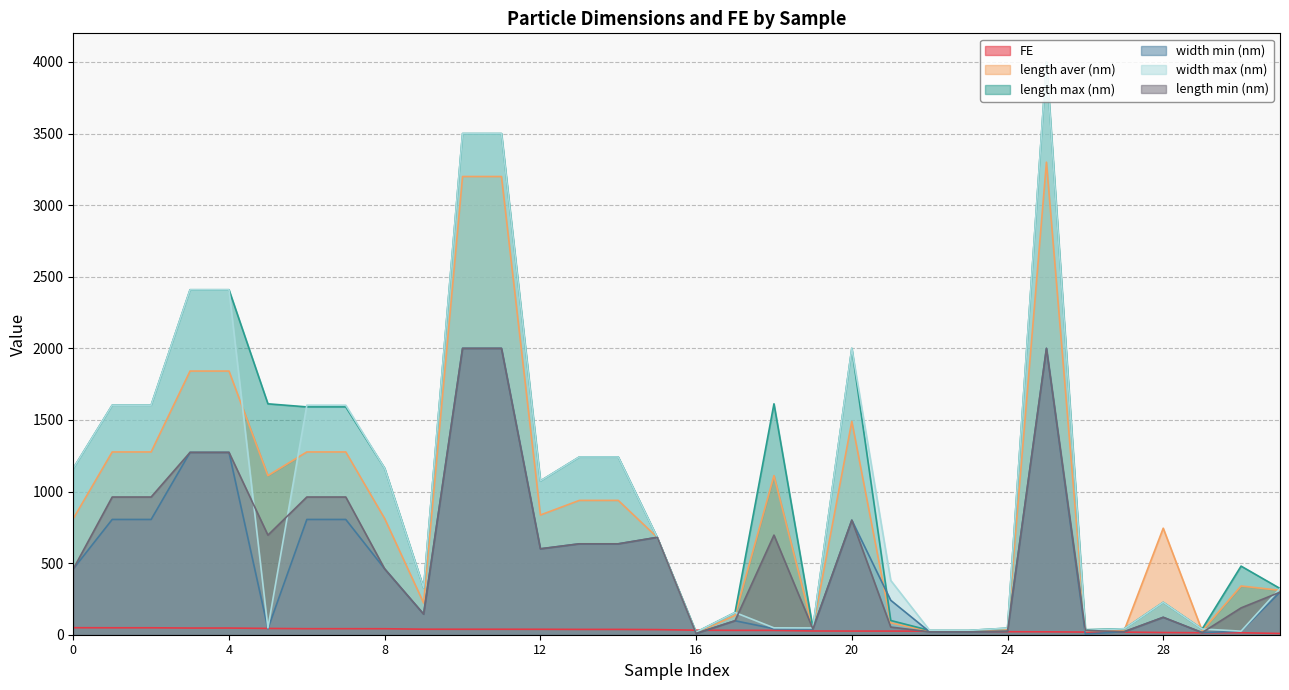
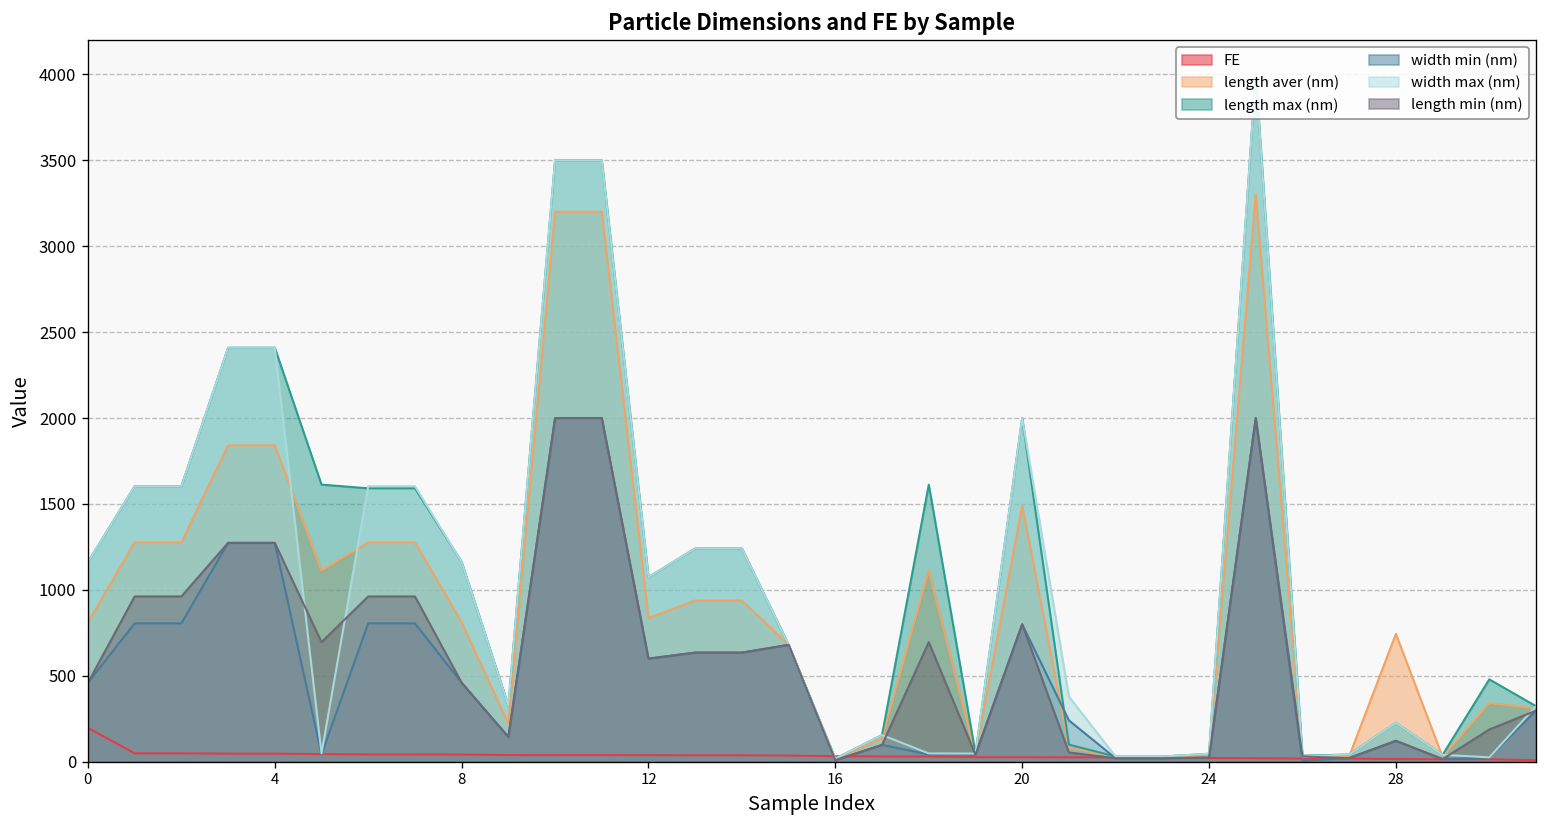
  {
    "FE": {
-     "0": 50,
+     "0": 200,
      "4": 50,
      "8": 40,
      "12": 40,
      "20": 30,
      "28": 20
    },
    "length aver (nm)": {
      "0": 810,
      "4": 1840,
      "8": 810,
      "12": 840,
      "20": 1490,
      "28": 740
    }
  }
